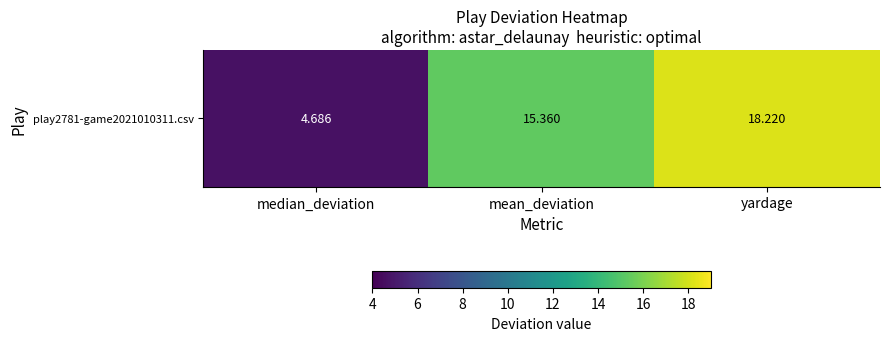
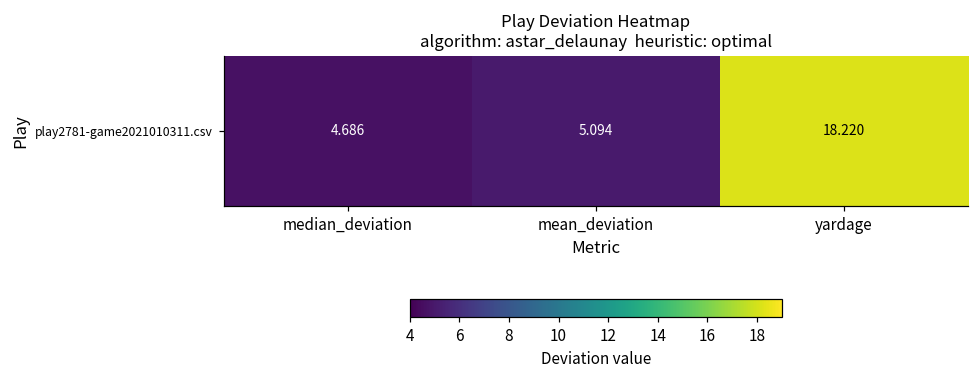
  {
    "play2781-game2021010311.csv": {
      "median_deviation": 4.686,
-     "mean_deviation": 15.360,
+     "mean_deviation": 5.094,
      "yardage": 18.220
    }
  }
